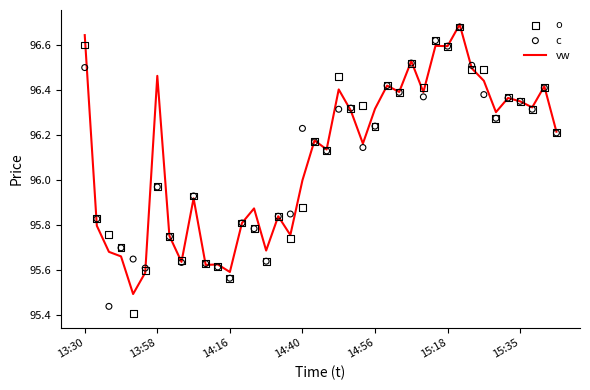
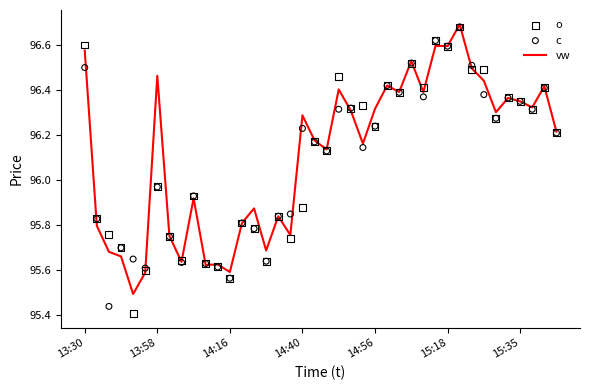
  {
    "vw": {
-     "13:30": 96.64,
+     "13:30": 96.58,
      "13:58": 96.46,
      "14:16": 95.59,
-     "14:40": 96.00,
+     "14:40": 96.29,
      "14:56": 96.32
    }
  }
